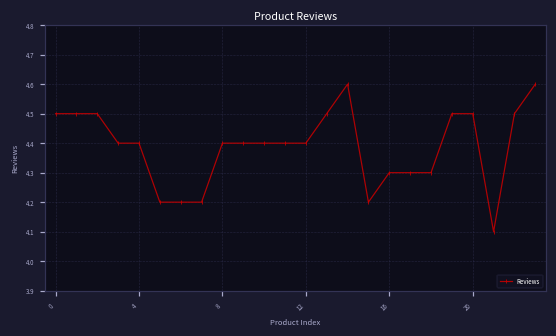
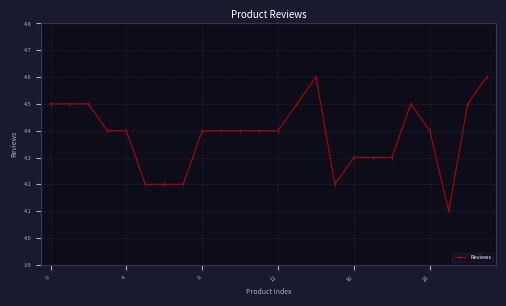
  {
    "0": 4.5,
    "4": 4.4,
    "8": 4.4,
    "12": 4.4,
    "16": 4.3,
-   "20": 4.5
+   "20": 4.4
  }
